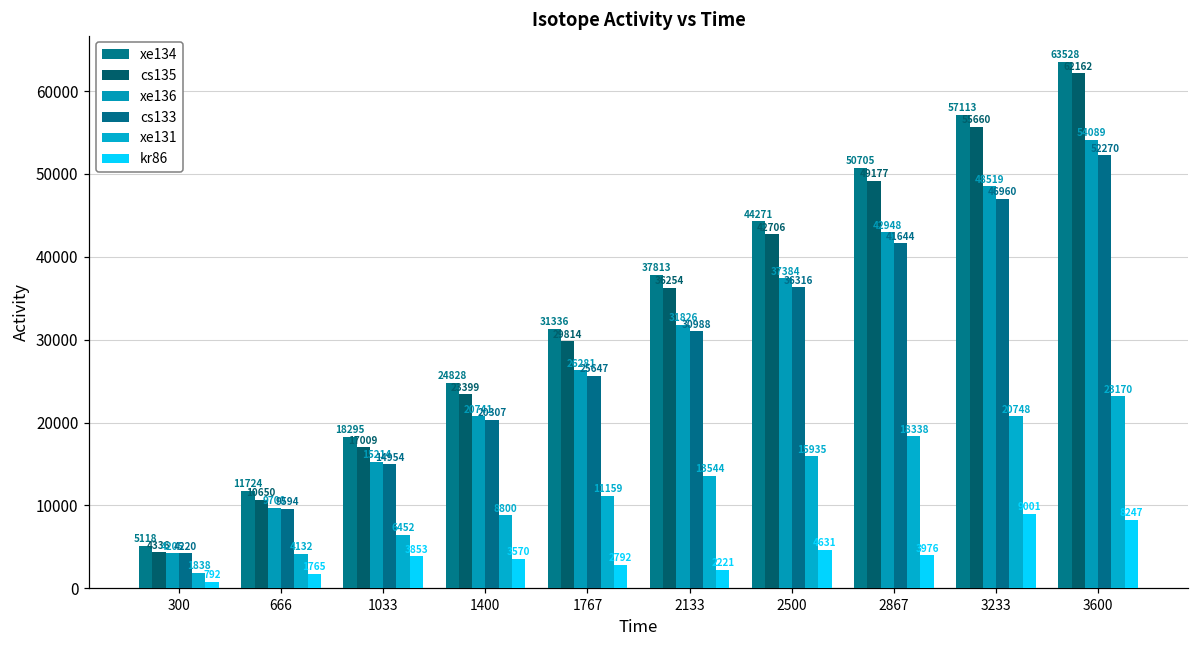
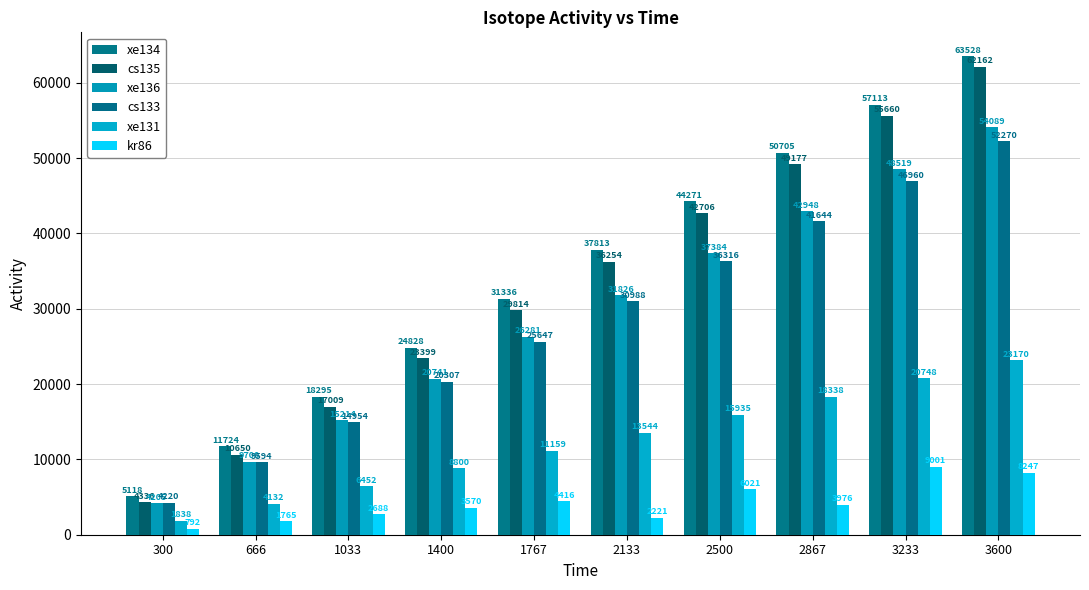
  {
    "kr86": {
      "300": 792,
      "666": 1765,
-     "1033": 3853,
+     "1033": 2688,
      "1400": 3570,
-     "1767": 2792,
+     "1767": 4416,
      "2133": 2221,
-     "2500": 4631,
+     "2500": 6021,
      "2867": 3976,
      "3233": 9001,
      "3600": 8247
    }
  }
